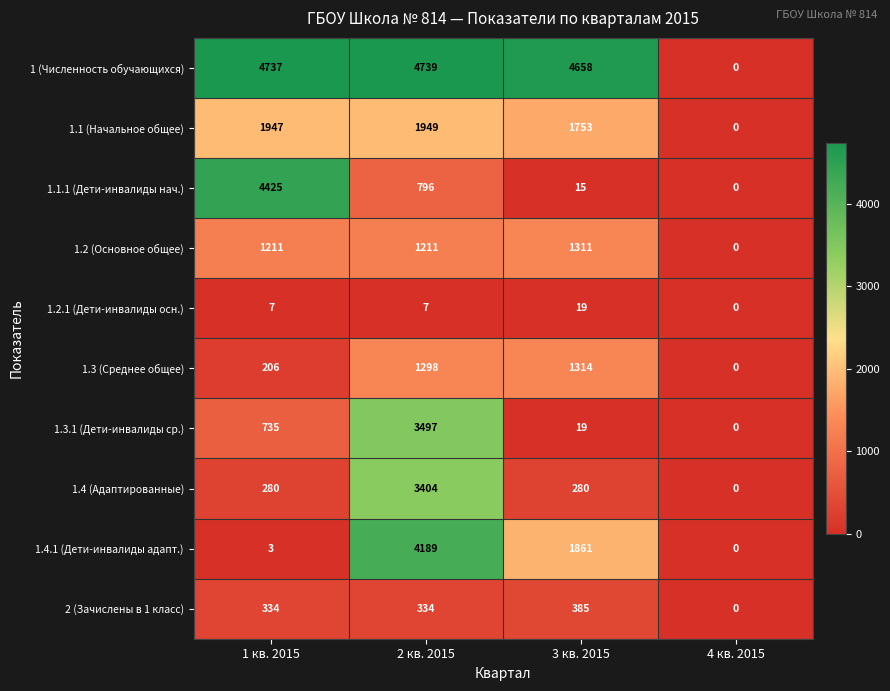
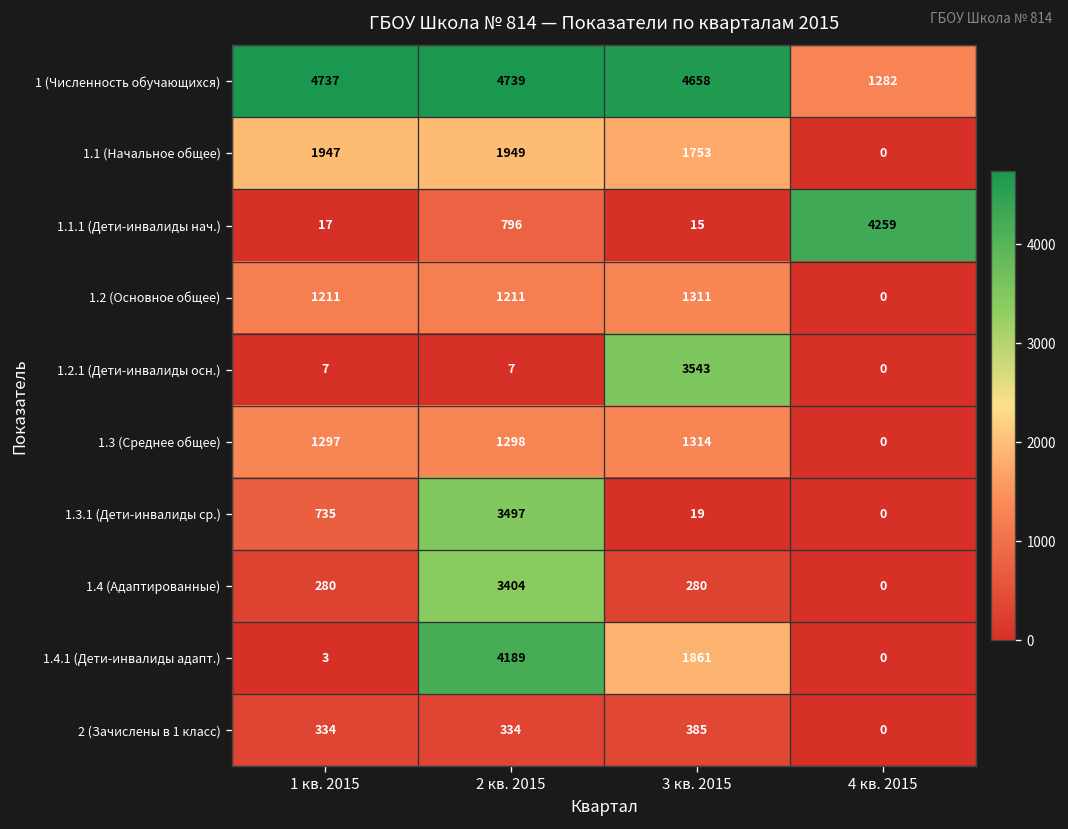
  {
    "1 (Численность обучающихся)": {
      "1 кв. 2015": 4737,
      "2 кв. 2015": 4739,
      "3 кв. 2015": 4658,
-     "4 кв. 2015": 0
+     "4 кв. 2015": 1282
    },
    "1.1 (Начальное общее)": {
      "1 кв. 2015": 1947,
      "2 кв. 2015": 1949,
      "3 кв. 2015": 1753,
      "4 кв. 2015": 0
    },
    "1.1.1 (Дети-инвалиды нач.)": {
-     "1 кв. 2015": 4425,
+     "1 кв. 2015": 17,
      "2 кв. 2015": 796,
      "3 кв. 2015": 15,
-     "4 кв. 2015": 0
+     "4 кв. 2015": 4259
    },
    "1.2 (Основное общее)": {
      "1 кв. 2015": 1211,
      "2 кв. 2015": 1211,
      "3 кв. 2015": 1311,
      "4 кв. 2015": 0
    },
    "1.2.1 (Дети-инвалиды осн.)": {
      "1 кв. 2015": 7,
      "2 кв. 2015": 7,
-     "3 кв. 2015": 19,
+     "3 кв. 2015": 3543,
      "4 кв. 2015": 0
    },
    "1.3 (Среднее общее)": {
-     "1 кв. 2015": 206,
+     "1 кв. 2015": 1297,
      "2 кв. 2015": 1298,
      "3 кв. 2015": 1314,
      "4 кв. 2015": 0
    },
    "1.3.1 (Дети-инвалиды ср.)": {
      "1 кв. 2015": 735,
      "2 кв. 2015": 3497,
      "3 кв. 2015": 19,
      "4 кв. 2015": 0
    },
    "1.4 (Адаптированные)": {
      "1 кв. 2015": 280,
      "2 кв. 2015": 3404,
      "3 кв. 2015": 280,
      "4 кв. 2015": 0
    },
    "1.4.1 (Дети-инвалиды адапт.)": {
      "1 кв. 2015": 3,
      "2 кв. 2015": 4189,
      "3 кв. 2015": 1861,
      "4 кв. 2015": 0
    },
    "2 (Зачислены в 1 класс)": {
      "1 кв. 2015": 334,
      "2 кв. 2015": 334,
      "3 кв. 2015": 385,
      "4 кв. 2015": 0
    }
  }
